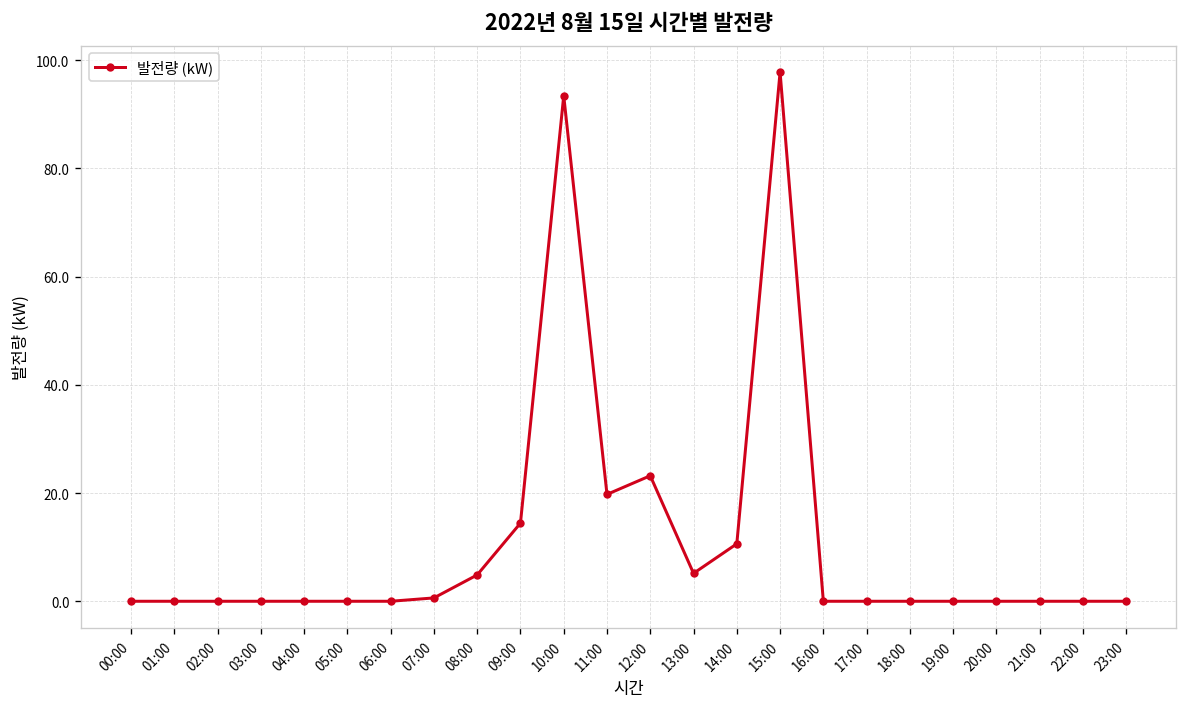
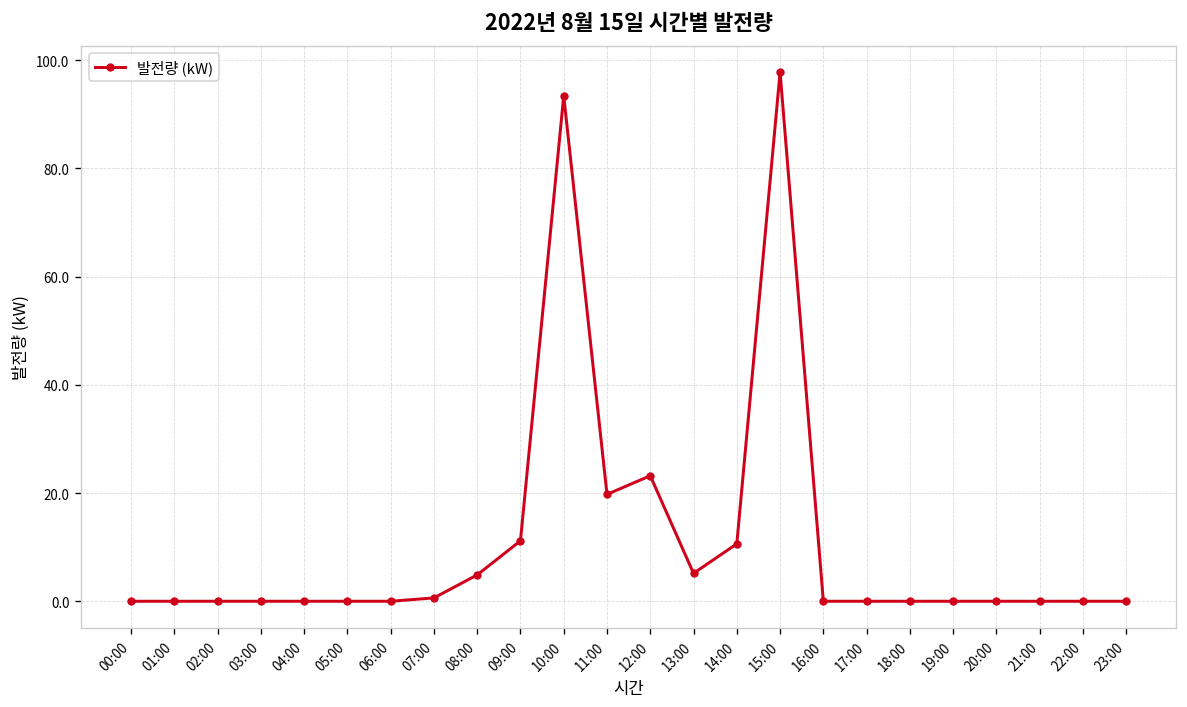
  {
    "00:00": 0,
    "01:00": 0,
    "02:00": 0,
    "03:00": 0,
    "04:00": 0,
    "05:00": 0,
    "06:00": 0,
    "07:00": 1,
    "08:00": 5,
-   "09:00": 14,
+   "09:00": 11,
    "10:00": 93,
    "11:00": 20,
    "12:00": 23,
    "13:00": 5,
    "14:00": 11,
    "15:00": 98,
    "16:00": 0,
    "17:00": 0,
    "18:00": 0,
    "19:00": 0,
    "20:00": 0,
    "21:00": 0,
    "22:00": 0,
    "23:00": 0
  }
